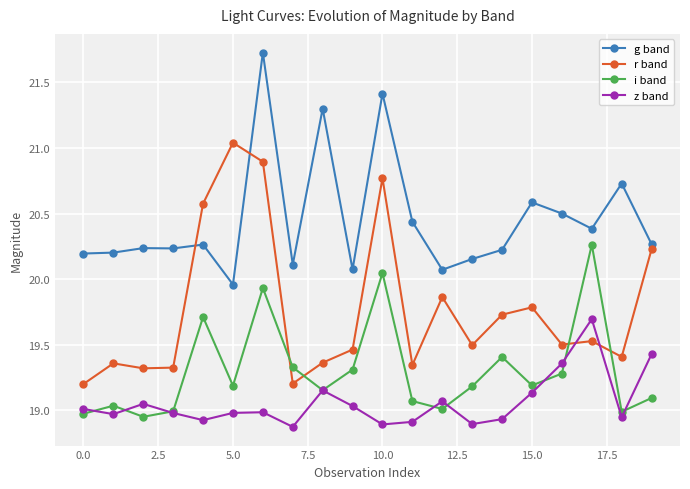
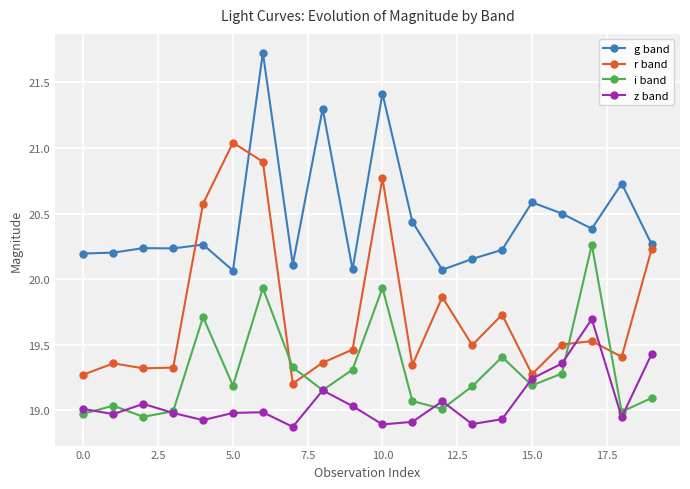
  {
    "g band": {
      "0.0": 20.19,
-     "5.0": 19.96,
+     "5.0": 20.07,
      "10.0": 21.41,
      "15.0": 20.59
    },
    "r band": {
-     "0.0": 19.20,
+     "0.0": 19.27,
      "5.0": 21.04,
      "10.0": 20.77,
-     "15.0": 19.78
+     "15.0": 19.28
    },
    "i band": {
      "0.0": 18.97,
      "5.0": 19.19,
-     "10.0": 20.05,
+     "10.0": 19.93,
      "15.0": 19.19
    },
    "z band": {
      "0.0": 19.01,
      "5.0": 18.98,
      "10.0": 18.89,
-     "15.0": 19.13
+     "15.0": 19.24
    }
  }
